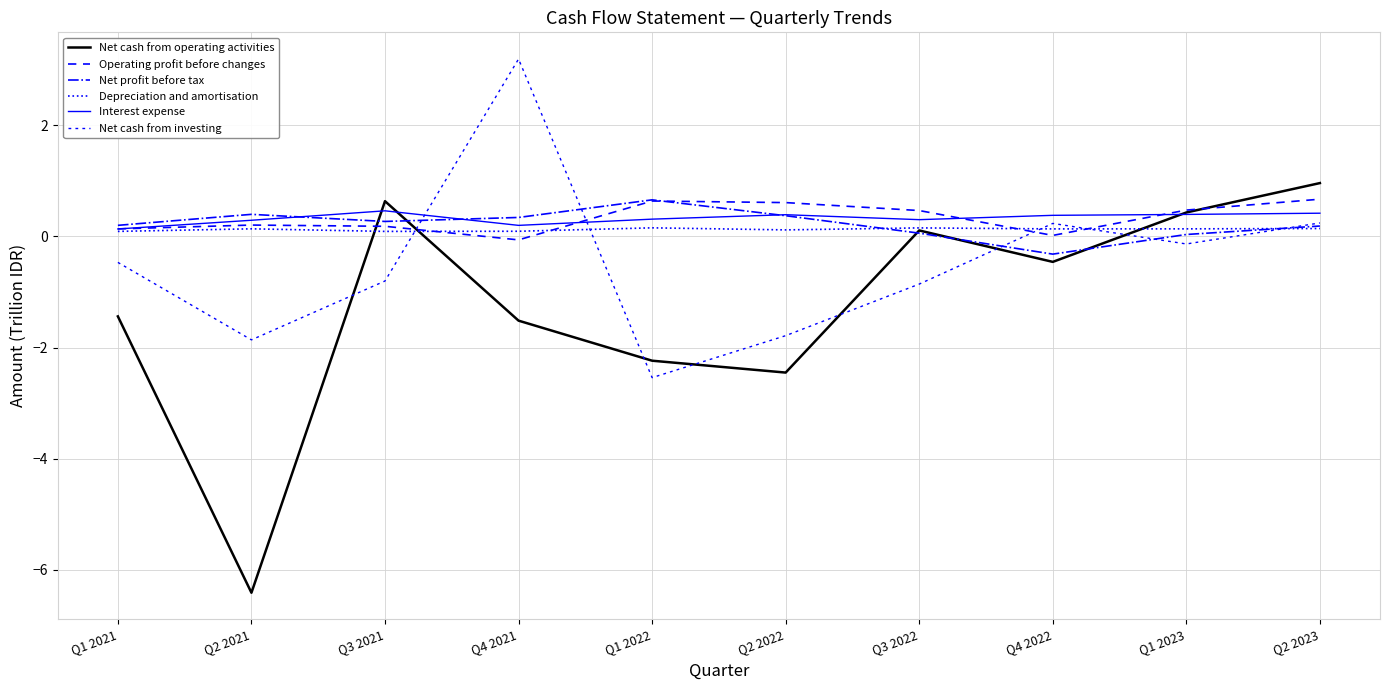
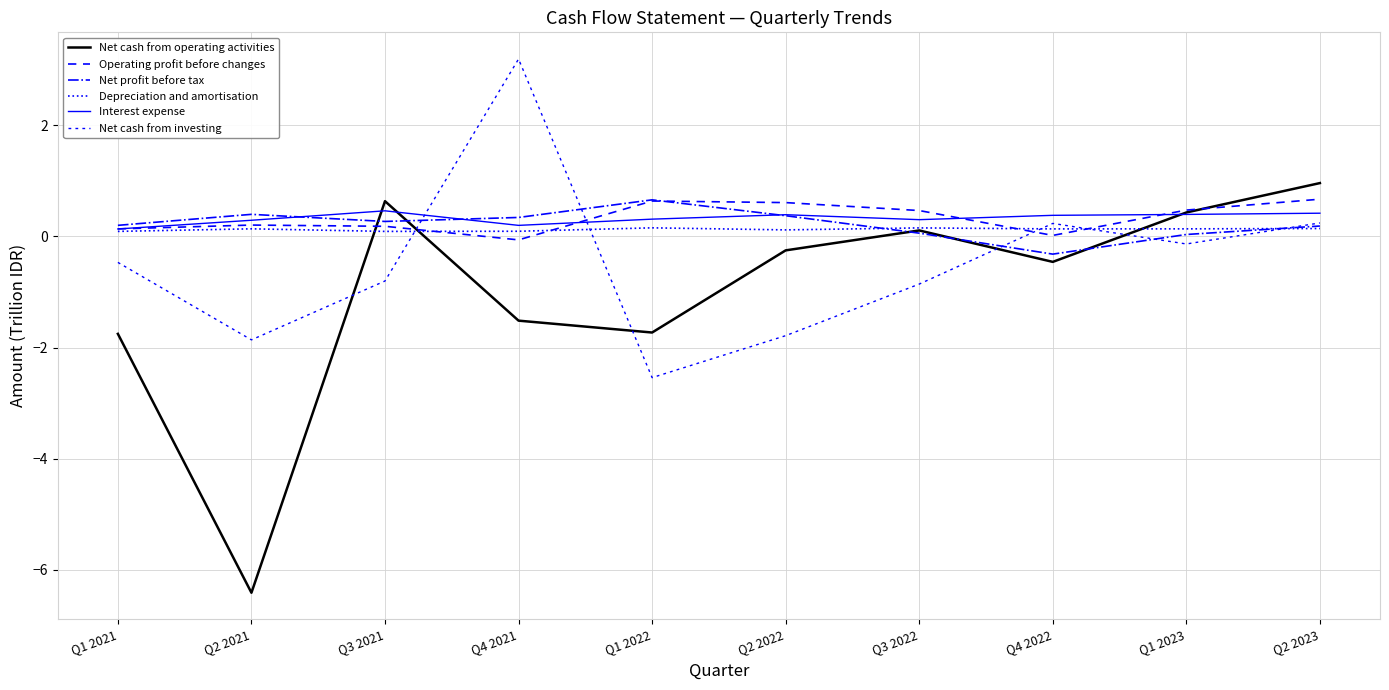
  {
    "Net cash from operating activities": {
-     "Q1 2021": -1.4,
+     "Q1 2021": -1.8,
      "Q2 2021": -6.4,
      "Q3 2021": 0.6,
      "Q4 2021": -1.5,
-     "Q1 2022": -2.2,
-     "Q2 2022": -2.5,
+     "Q1 2022": -1.7,
+     "Q2 2022": -0.3,
      "Q4 2022": -0.5,
      "Q2 2023": 1.0
    }
  }
